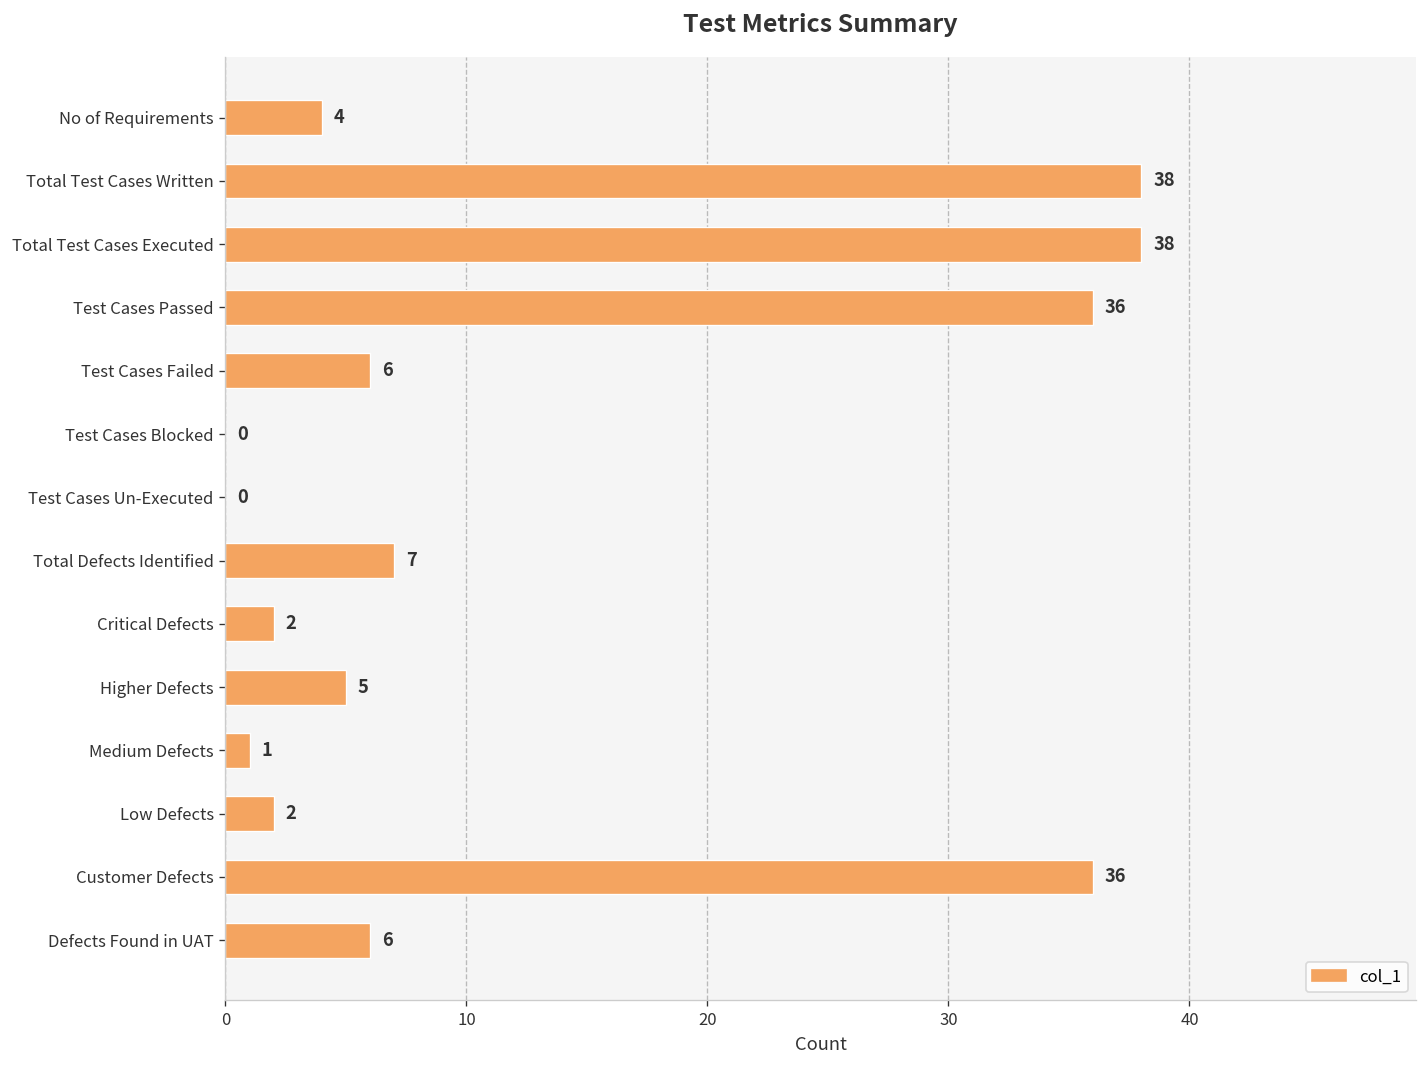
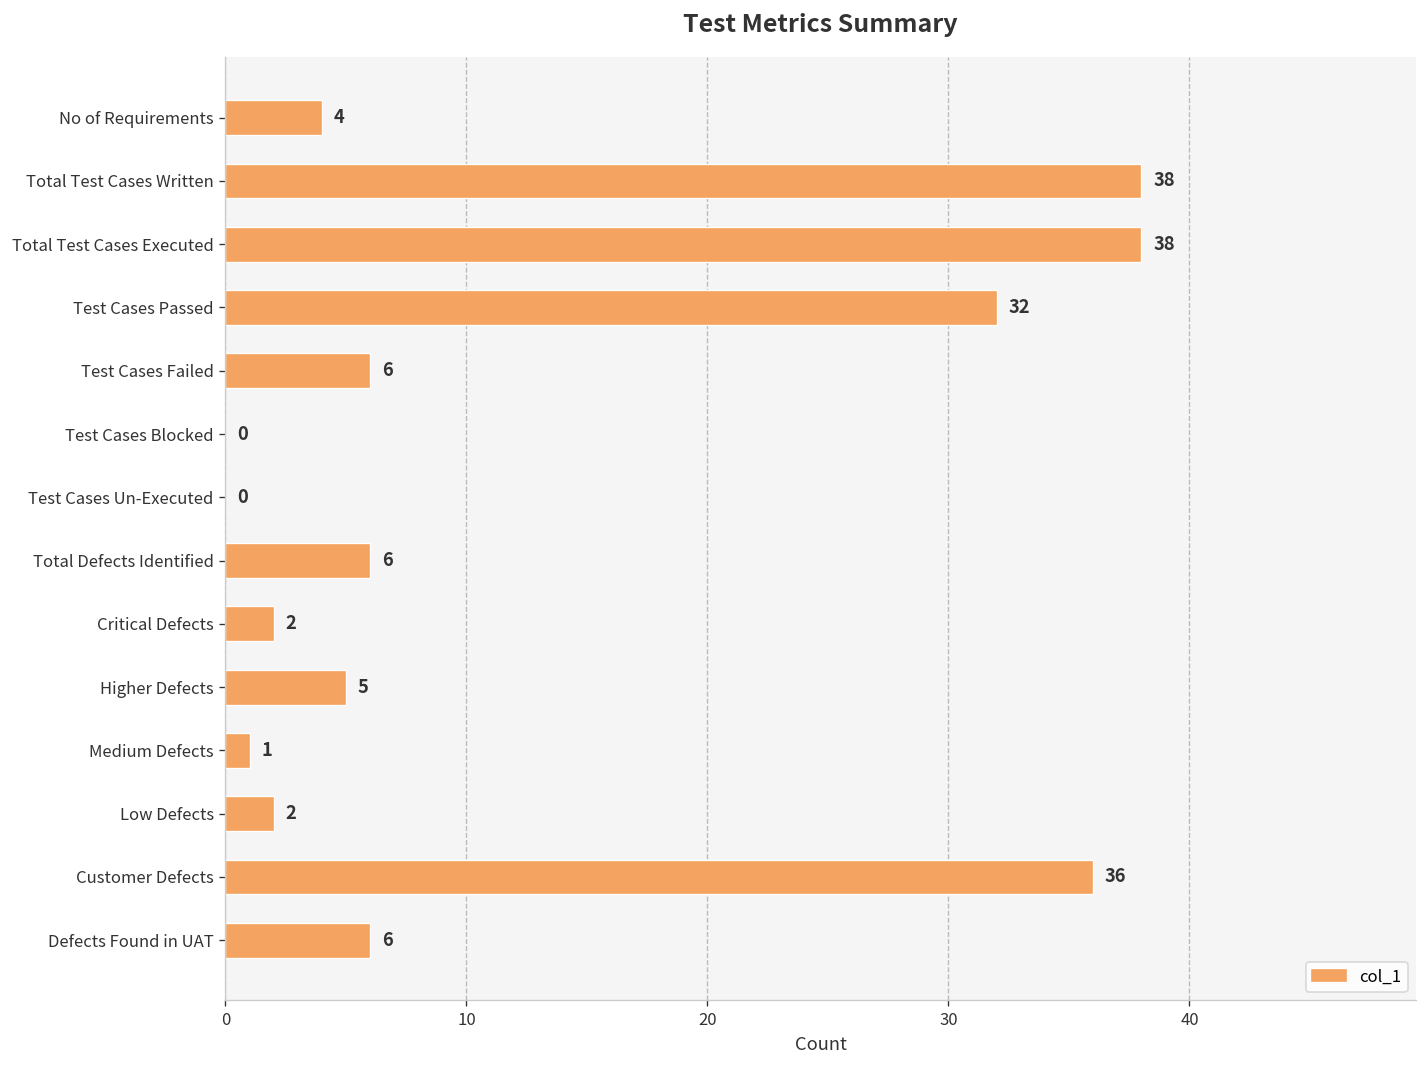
  {
    "No of Requirements": 4,
    "Total Test Cases Written": 38,
    "Total Test Cases Executed": 38,
-   "Test Cases Passed": 36,
+   "Test Cases Passed": 32,
    "Test Cases Failed": 6,
    "Test Cases Blocked": 0,
    "Test Cases Un-Executed": 0,
-   "Total Defects Identified": 7,
+   "Total Defects Identified": 6,
    "Critical Defects": 2,
    "Higher Defects": 5,
    "Medium Defects": 1,
    "Low Defects": 2,
    "Customer Defects": 36,
    "Defects Found in UAT": 6
  }
